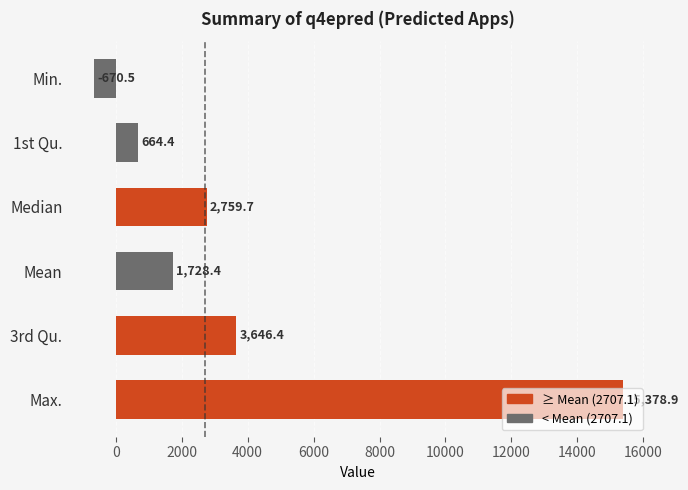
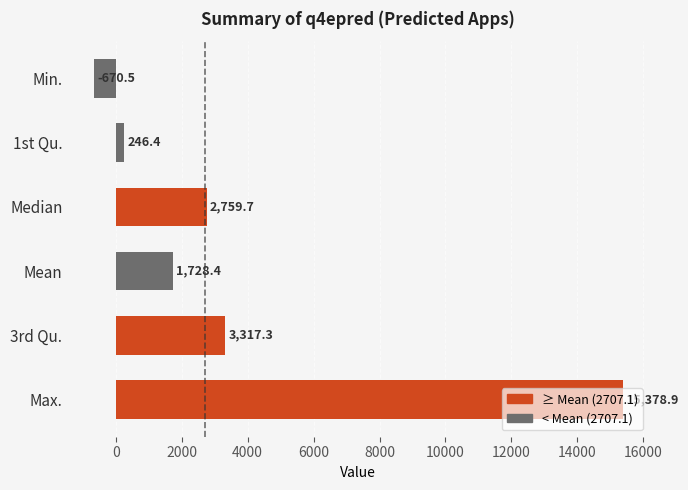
  {
    "Min.": "-670.5",
-   "1st Qu.": "664.4",
+   "1st Qu.": "246.4",
    "Median": "2,759.7",
    "Mean": "1,728.4",
-   "3rd Qu.": "3,646.4"
+   "3rd Qu.": "3,317.3"
  }
